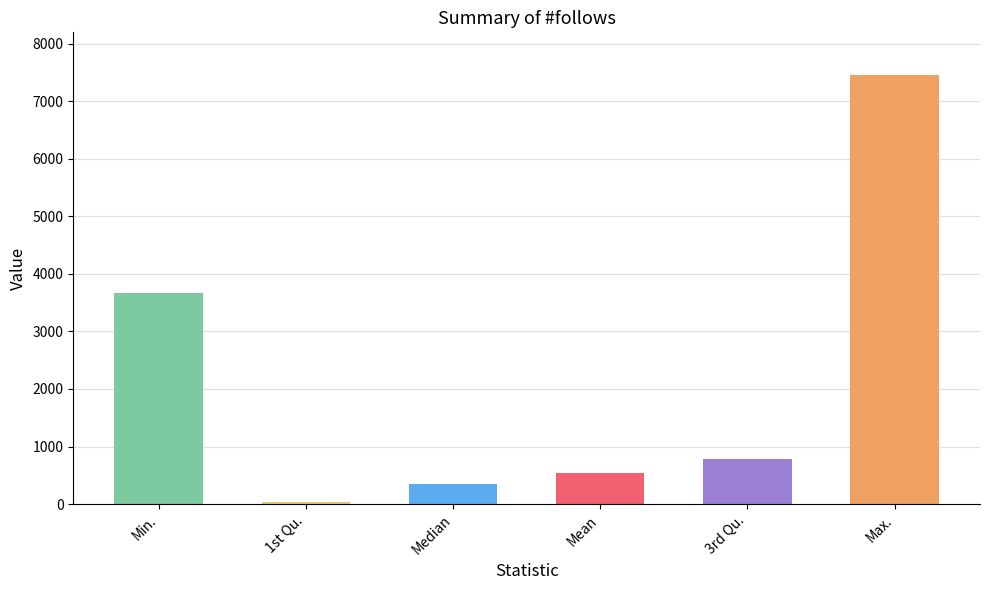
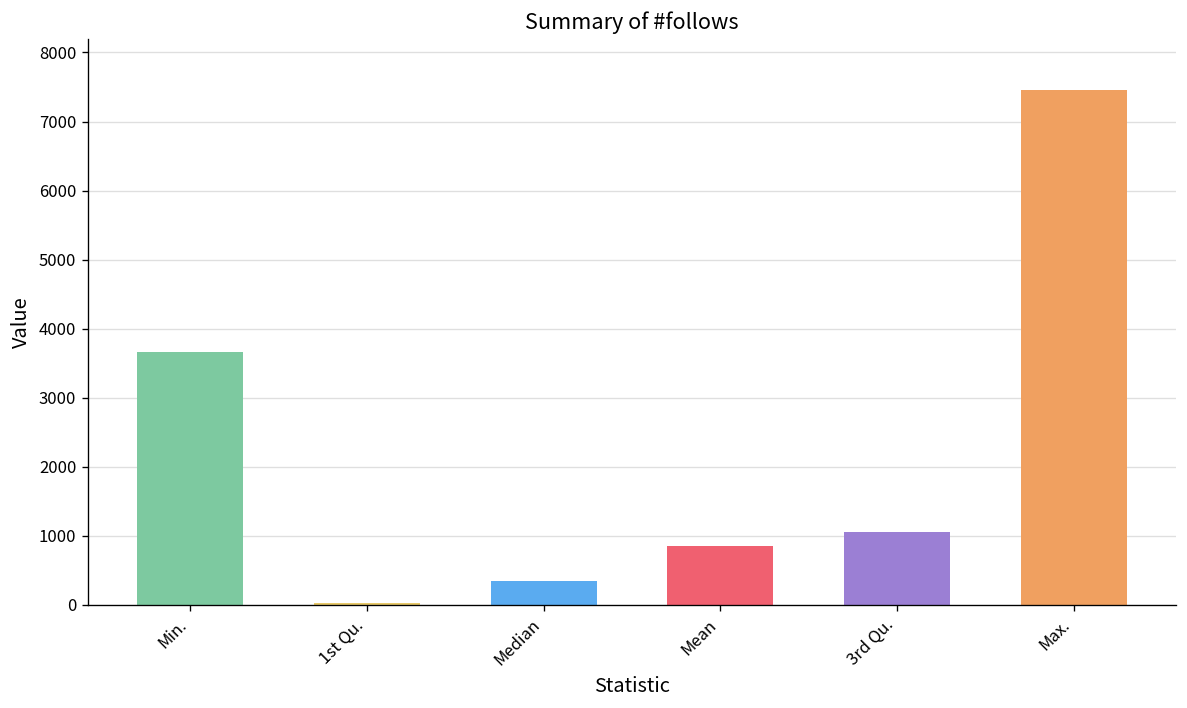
  {
    "Min.": 3700,
    "Median": 300,
-   "Mean": 500,
-   "3rd Qu.": 800,
+   "Mean": 900,
+   "3rd Qu.": 1100,
    "Max.": 7500
  }
